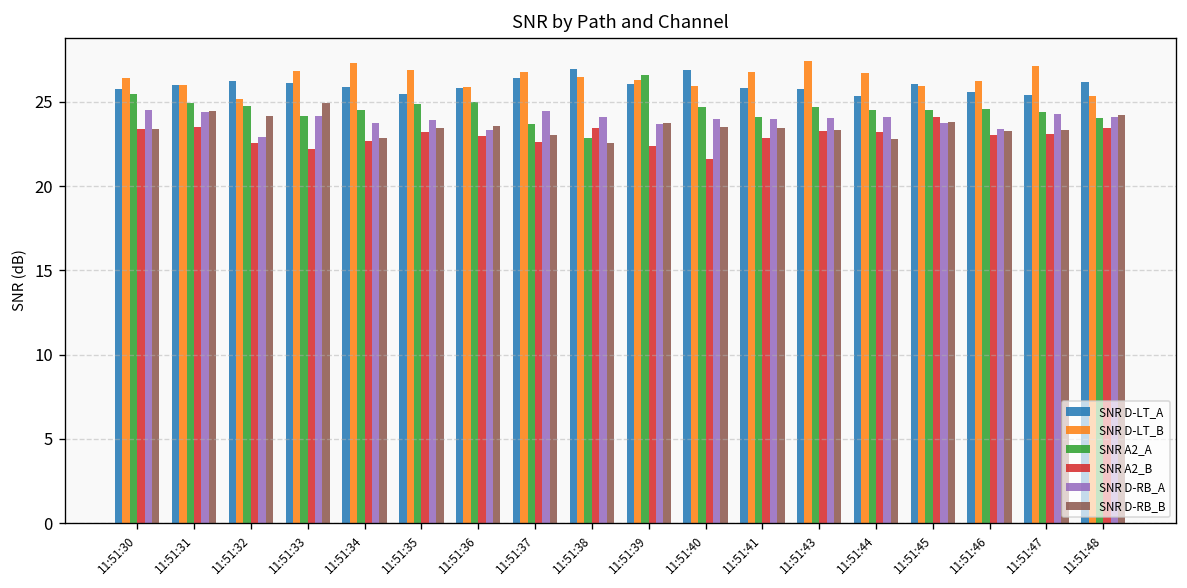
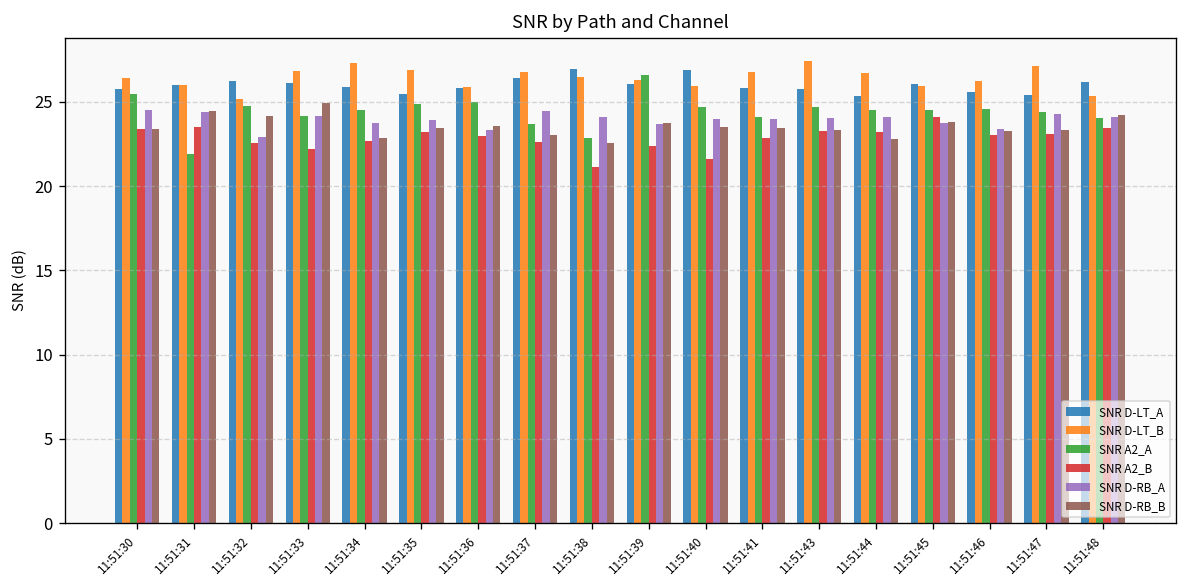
  {
    "SNR D-LT_A": {
      "11:51:30": 25.7,
      "11:51:31": 26.0,
      "11:51:32": 26.2,
      "11:51:33": 26.1,
      "11:51:34": 25.9,
      "11:51:35": 25.5,
      "11:51:36": 25.8,
      "11:51:37": 26.4,
      "11:51:38": 26.9,
      "11:51:39": 26.0,
      "11:51:40": 26.9,
      "11:51:41": 25.8,
      "11:51:43": 25.8,
      "11:51:44": 25.4,
      "11:51:45": 26.1,
      "11:51:46": 25.6,
      "11:51:47": 25.4,
      "11:51:48": 26.2
    },
    "SNR D-LT_B": {
      "11:51:30": 26.4,
      "11:51:31": 26.0,
      "11:51:32": 25.2,
      "11:51:33": 26.8,
      "11:51:34": 27.3,
      "11:51:35": 26.9,
      "11:51:36": 25.9,
      "11:51:37": 26.8,
      "11:51:38": 26.5,
      "11:51:39": 26.3,
      "11:51:40": 25.9,
      "11:51:41": 26.7,
      "11:51:43": 27.4,
      "11:51:44": 26.7,
      "11:51:45": 25.9,
      "11:51:46": 26.2,
      "11:51:47": 27.1,
      "11:51:48": 25.3
    },
    "SNR A2_A": {
      "11:51:30": 25.5,
-     "11:51:31": 24.9,
+     "11:51:31": 21.9,
      "11:51:32": 24.8,
      "11:51:33": 24.1,
      "11:51:34": 24.5,
      "11:51:35": 24.9,
      "11:51:36": 25.0,
      "11:51:37": 23.7,
      "11:51:38": 22.9,
      "11:51:39": 26.6,
      "11:51:40": 24.7,
      "11:51:41": 24.1,
      "11:51:43": 24.7,
      "11:51:44": 24.5,
      "11:51:45": 24.5,
      "11:51:46": 24.6,
      "11:51:47": 24.4,
      "11:51:48": 24.0
    },
    "SNR A2_B": {
      "11:51:30": 23.4,
      "11:51:31": 23.5,
      "11:51:32": 22.6,
      "11:51:33": 22.2,
      "11:51:34": 22.7,
      "11:51:35": 23.2,
      "11:51:36": 22.9,
      "11:51:37": 22.6,
-     "11:51:38": 23.5,
+     "11:51:38": 21.1,
      "11:51:39": 22.4,
      "11:51:40": 21.6,
      "11:51:41": 22.8,
      "11:51:43": 23.3,
      "11:51:44": 23.2,
      "11:51:45": 24.1,
      "11:51:46": 23.0,
      "11:51:47": 23.1,
      "11:51:48": 23.4
    },
    "SNR D-RB_A": {
      "11:51:30": 24.5,
      "11:51:31": 24.4,
      "11:51:32": 22.9,
      "11:51:33": 24.1,
      "11:51:34": 23.8,
      "11:51:35": 23.9,
      "11:51:36": 23.3,
      "11:51:37": 24.5,
      "11:51:38": 24.1,
      "11:51:39": 23.7,
      "11:51:40": 24.0,
      "11:51:41": 24.0,
      "11:51:43": 24.0,
      "11:51:44": 24.1,
      "11:51:45": 23.7,
      "11:51:46": 23.4,
      "11:51:47": 24.3,
      "11:51:48": 24.1
    },
    "SNR D-RB_B": {
      "11:51:30": 23.4,
      "11:51:31": 24.5,
      "11:51:32": 24.2,
      "11:51:33": 24.9,
      "11:51:34": 22.8,
      "11:51:35": 23.5,
      "11:51:36": 23.6,
      "11:51:37": 23.0,
      "11:51:38": 22.6,
      "11:51:39": 23.8,
      "11:51:40": 23.5,
      "11:51:41": 23.4,
      "11:51:43": 23.4,
      "11:51:44": 22.8,
      "11:51:45": 23.8,
      "11:51:46": 23.3,
      "11:51:47": 23.3,
      "11:51:48": 24.2
    }
  }
